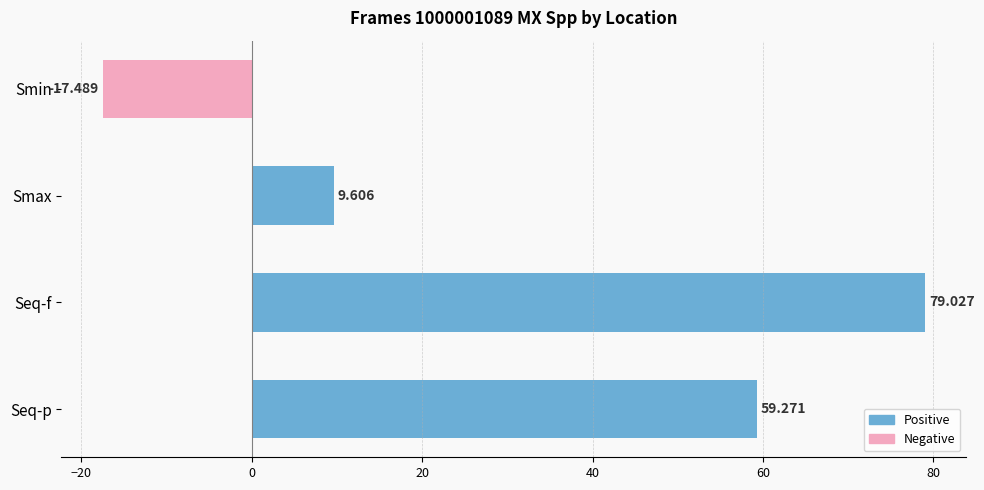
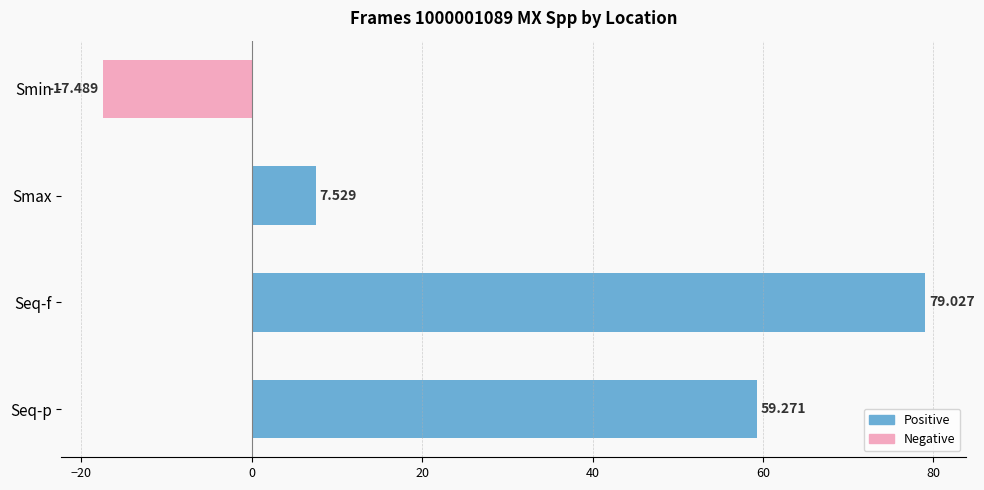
  {
    "Smin": -17.489,
-   "Smax": 9.606,
+   "Smax": 7.529,
    "Seq-f": 79.027,
    "Seq-p": 59.271
  }
